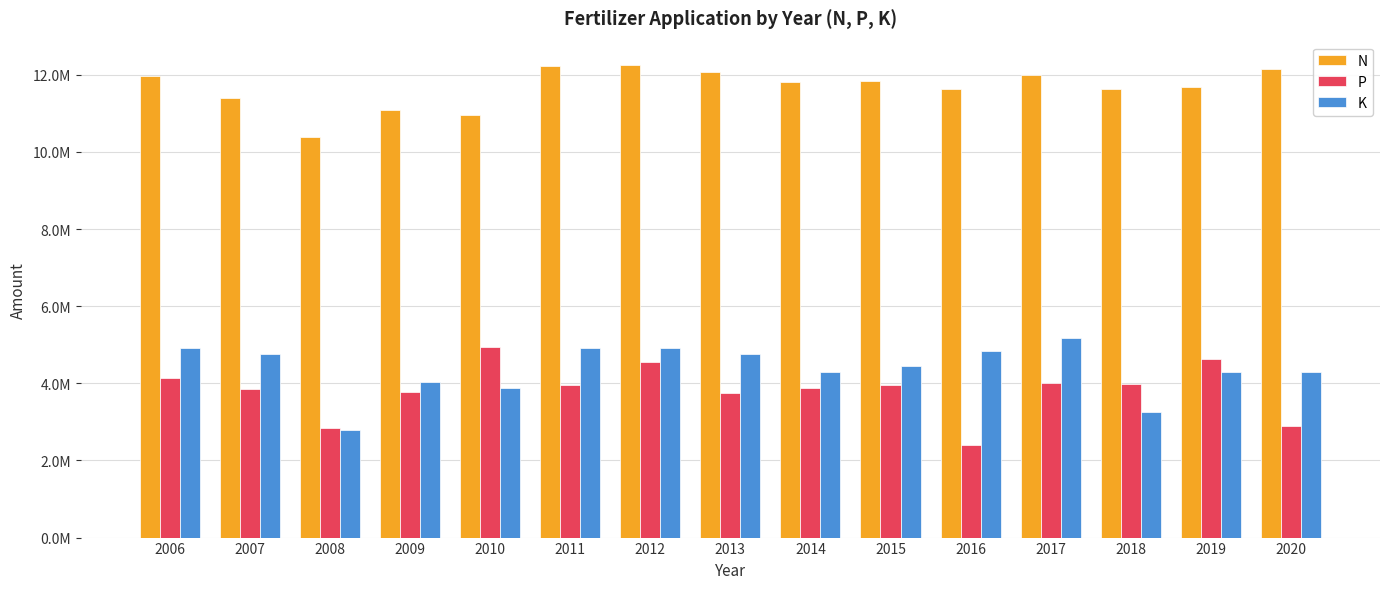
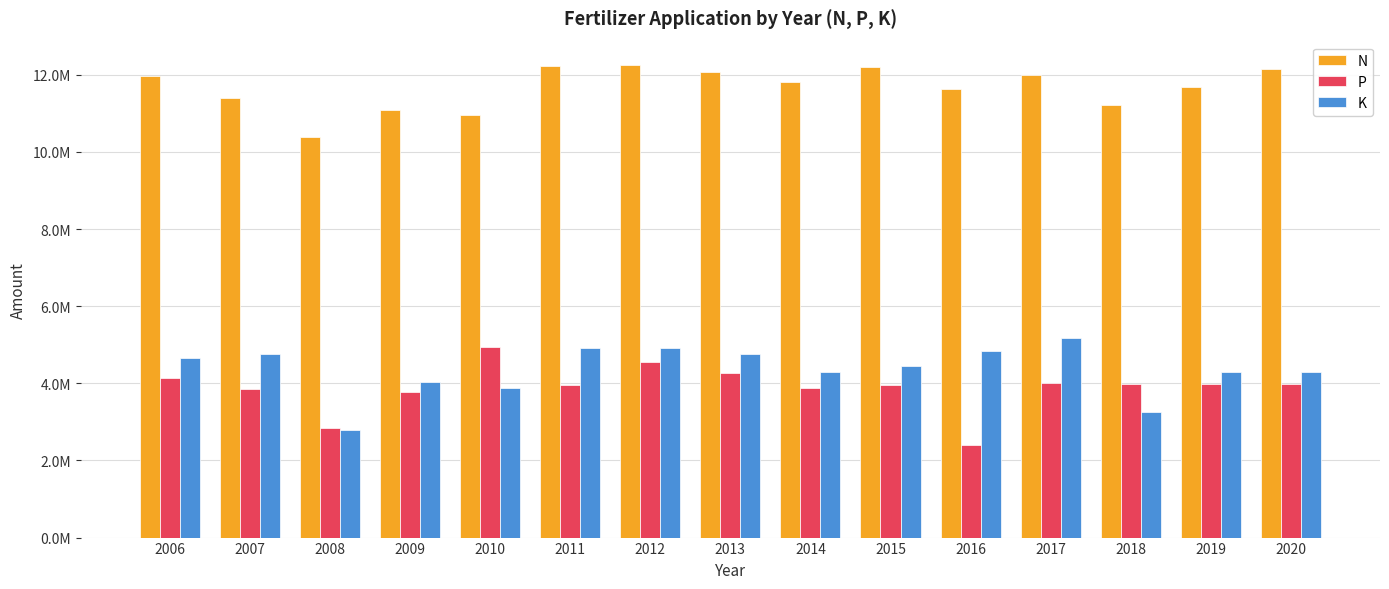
  {
    "N": {
      "2006": 12000000,
      "2007": 11400000,
      "2008": 10400000,
      "2009": 11100000,
      "2010": 11000000,
      "2011": 12200000,
      "2012": 12200000,
      "2013": 12100000,
      "2014": 11800000,
-     "2015": 11800000,
+     "2015": 12200000,
      "2016": 11600000,
      "2017": 12000000,
-     "2018": 11600000,
+     "2018": 11200000,
      "2019": 11700000,
      "2020": 12100000
    },
    "P": {
      "2006": 4100000,
      "2007": 3900000,
      "2008": 2800000,
      "2009": 3800000,
      "2010": 4900000,
      "2011": 3900000,
      "2012": 4600000,
-     "2013": 3700000,
+     "2013": 4300000,
      "2014": 3900000,
      "2015": 3900000,
      "2016": 2400000,
      "2017": 4000000,
      "2018": 4000000,
-     "2019": 4600000,
-     "2020": 2900000
+     "2019": 4000000,
+     "2020": 4000000
    },
    "K": {
-     "2006": 4900000,
+     "2006": 4700000,
      "2007": 4800000,
      "2008": 2800000,
      "2009": 4000000,
      "2010": 3900000,
      "2011": 4900000,
      "2012": 4900000,
      "2013": 4800000,
      "2014": 4300000,
      "2015": 4400000,
      "2016": 4800000,
      "2017": 5200000,
      "2018": 3300000,
      "2019": 4300000,
      "2020": 4300000
    }
  }
